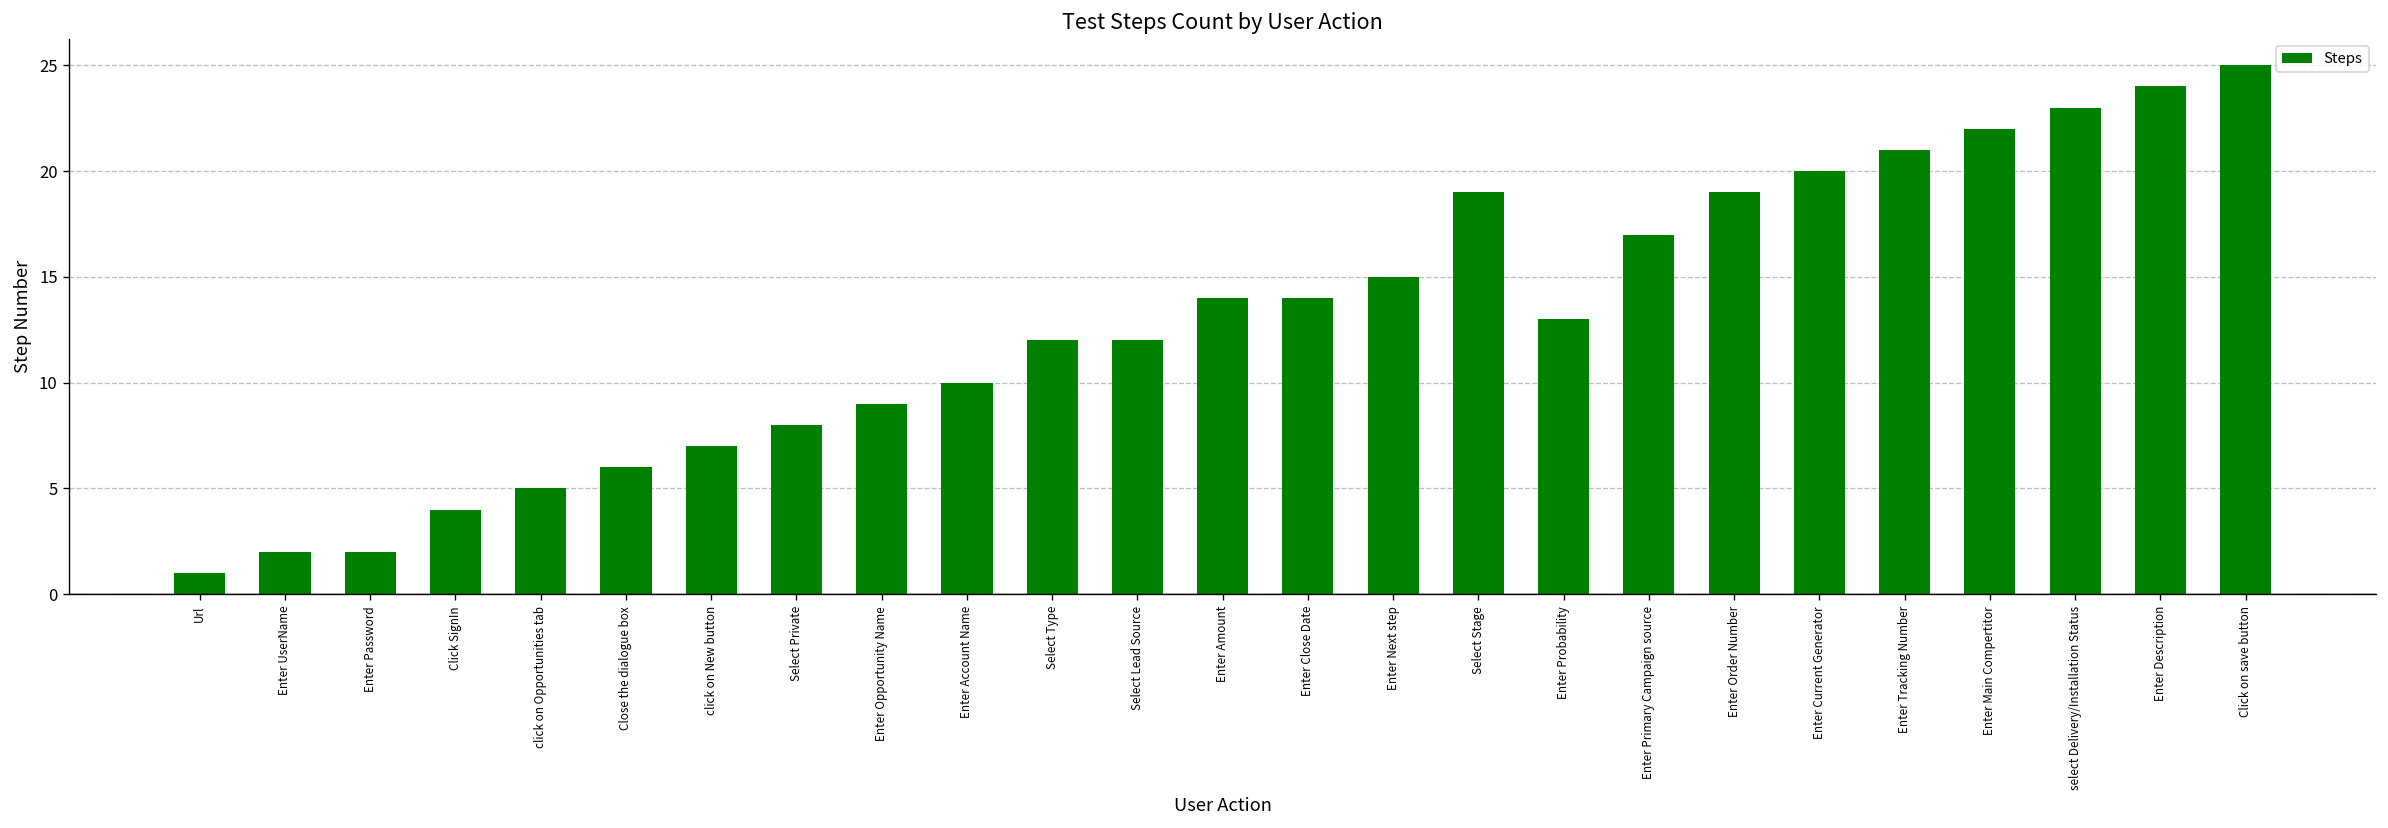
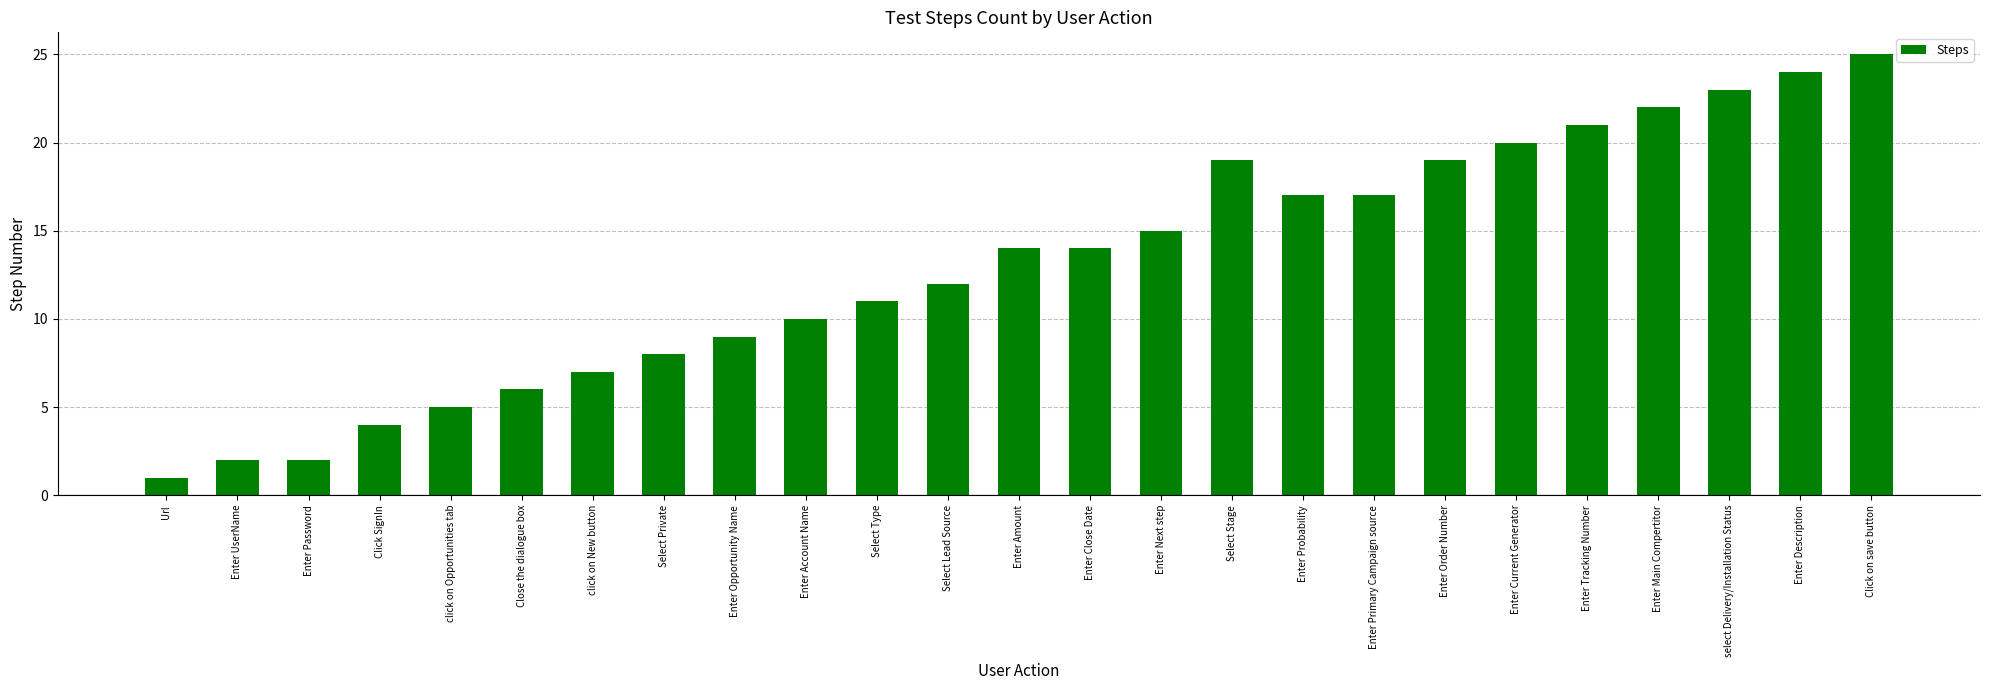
  {
    "Url": 1,
    "Enter UserName": 2,
    "Enter Password": 2,
    "Click SignIn": 4,
    "click on Opportunities tab": 5,
    "Close the dialogue box": 6,
    "click on New button": 7,
    "Select Private": 8,
    "Enter Opportunity Name": 9,
    "Enter Account Name": 10,
-   "Select Type": 12,
+   "Select Type": 11,
    "Select Lead Source": 12,
    "Enter Amount": 14,
    "Enter Close Date": 14,
    "Enter Next step": 15,
    "Select Stage": 19,
-   "Enter Probability": 13,
+   "Enter Probability": 17,
    "Enter Primary Campaign source": 17,
    "Enter Order Number": 19,
    "Enter Current Generator": 20,
    "Enter Tracking Number": 21,
    "Enter Main Compertitor": 22,
    "select Delivery/Installation Status": 23,
    "Enter Description": 24,
    "Click on save button": 25
  }
